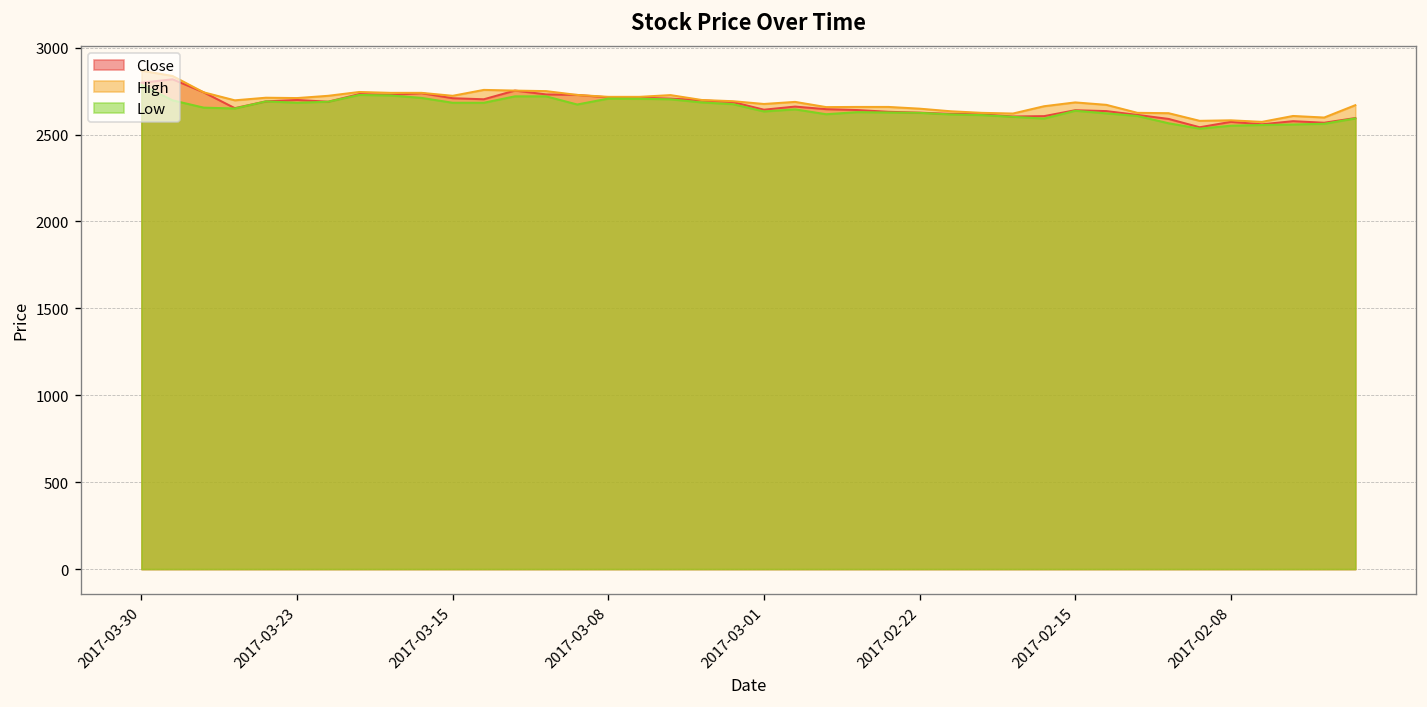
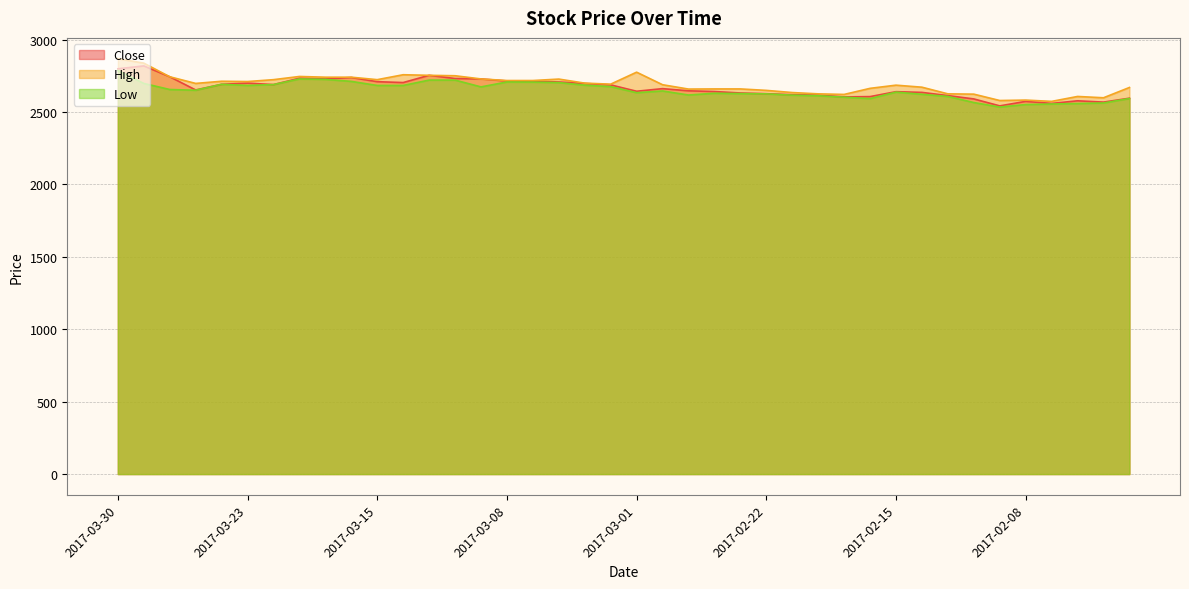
  {
    "High": {
-     "2017-03-01": 2680,
+     "2017-03-01": 2770,
      "2017-02-22": 2650,
      "2017-02-15": 2690
    },
    "Low": {
      "2017-03-15": 2680,
      "2017-02-08": 2550
    }
  }
